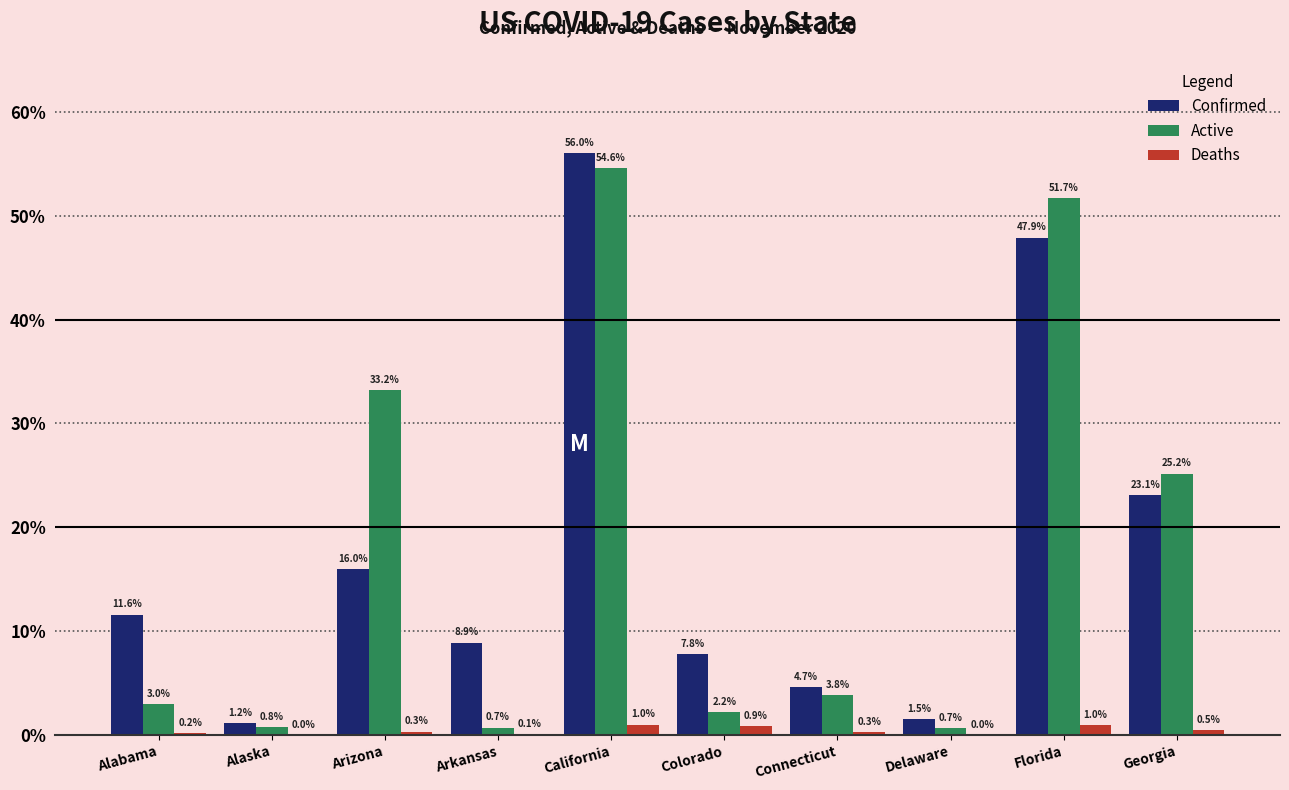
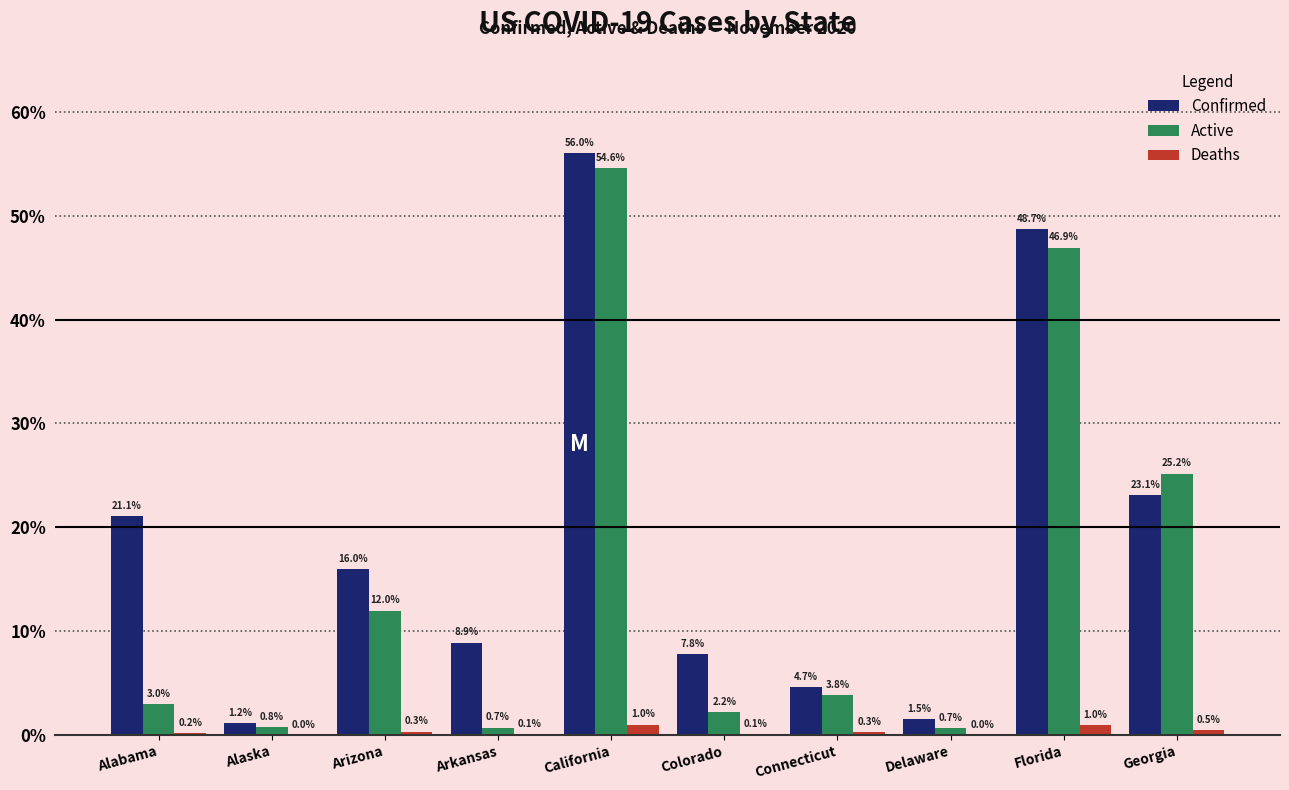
  {
    "Confirmed": {
-     "Alabama": "11.6%",
+     "Alabama": "21.1%",
      "Alaska": "1.2%",
      "Arizona": "16.0%",
      "Arkansas": "8.9%",
      "California": "56.0%",
      "Colorado": "7.8%",
      "Connecticut": "4.7%",
      "Delaware": "1.5%",
-     "Florida": "47.9%",
+     "Florida": "48.7%",
      "Georgia": "23.1%"
    },
    "Active": {
      "Alabama": "3.0%",
      "Alaska": "0.8%",
-     "Arizona": "33.2%",
+     "Arizona": "12.0%",
      "Arkansas": "0.7%",
      "California": "54.6%",
      "Colorado": "2.2%",
      "Connecticut": "3.8%",
      "Delaware": "0.7%",
-     "Florida": "51.7%",
+     "Florida": "46.9%",
      "Georgia": "25.2%"
    },
    "Deaths": {
      "Alabama": "0.2%",
      "Alaska": "0.0%",
      "Arizona": "0.3%",
      "Arkansas": "0.1%",
      "California": "1.0%",
-     "Colorado": "0.9%",
+     "Colorado": "0.1%",
      "Connecticut": "0.3%",
      "Delaware": "0.0%",
      "Florida": "1.0%",
      "Georgia": "0.5%"
    }
  }
